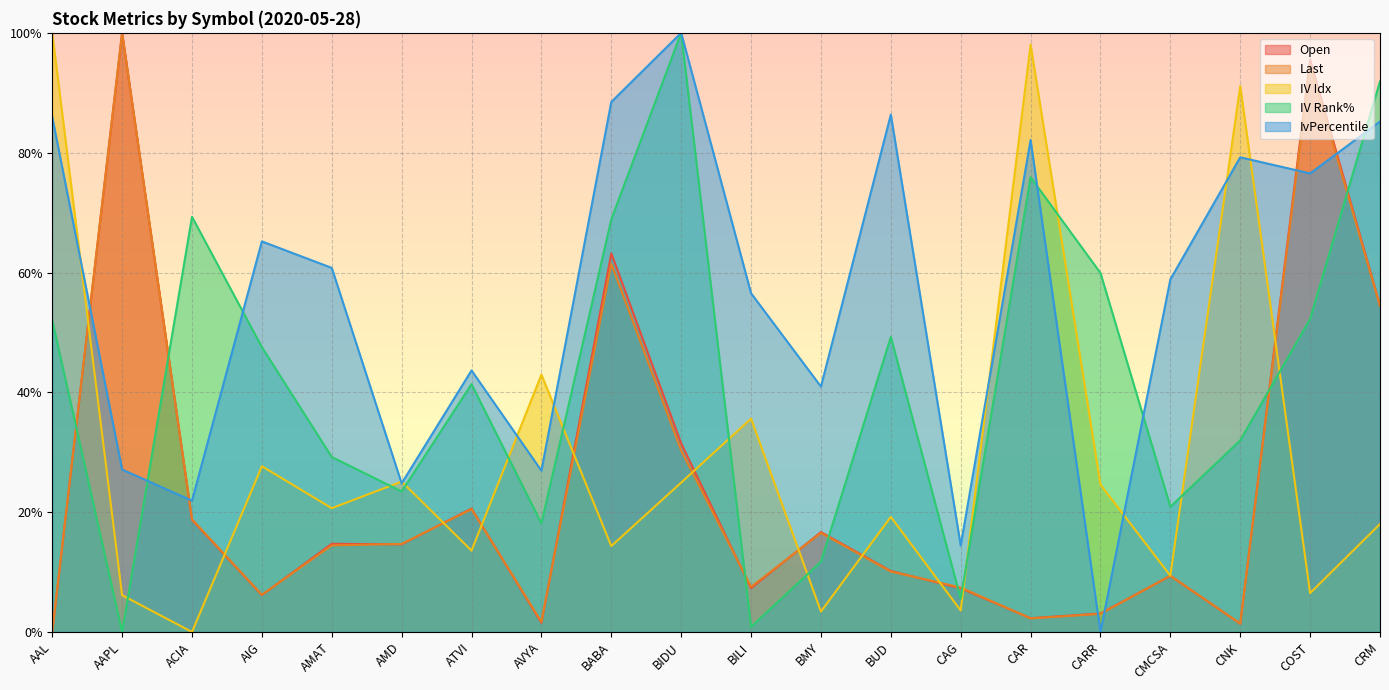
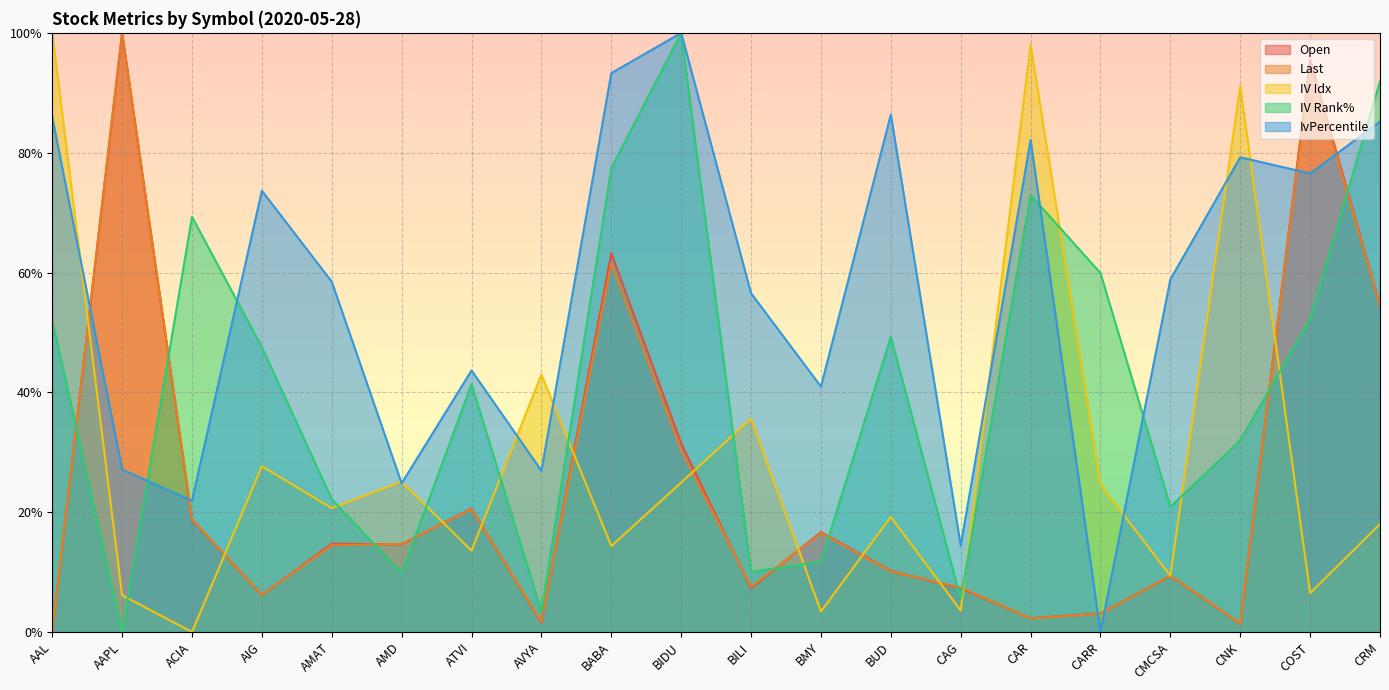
  {
    "IV Rank%": {
      "AAL": "52%",
      "AAPL": "0%",
      "ACIA": "69%",
      "AIG": "48%",
-     "AMAT": "29%",
-     "AMD": "23%",
+     "AMAT": "22%",
+     "AMD": "10%",
      "ATVI": "41%",
-     "AVYA": "18%",
-     "BABA": "69%",
-     "BILI": "1%",
+     "AVYA": "3%",
+     "BABA": "77%",
+     "BILI": "10%",
      "BMY": "12%",
      "BUD": "49%",
      "CAG": "6%",
-     "CAR": "76%",
+     "CAR": "73%",
      "CARR": "60%",
      "CMCSA": "21%",
      "CNK": "32%",
      "COST": "52%",
      "CRM": "92%"
    },
    "IvPercentile": {
      "AAL": "86%",
      "AAPL": "27%",
      "ACIA": "22%",
-     "AIG": "65%",
-     "AMAT": "61%",
+     "AIG": "74%",
+     "AMAT": "58%",
      "ATVI": "44%",
      "AVYA": "27%",
-     "BABA": "88%",
+     "BABA": "93%",
      "BILI": "57%",
      "BMY": "41%",
      "BUD": "86%",
      "CAG": "14%",
      "CAR": "82%",
      "CARR": "0%",
      "CMCSA": "59%",
      "CNK": "79%",
      "COST": "77%",
      "CRM": "85%"
    }
  }
